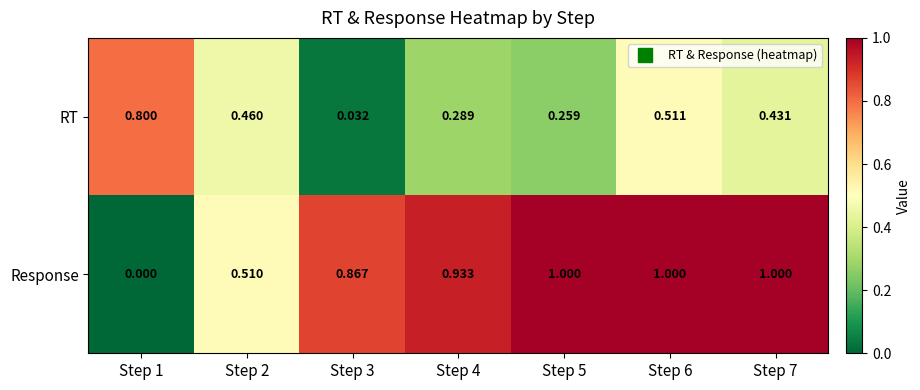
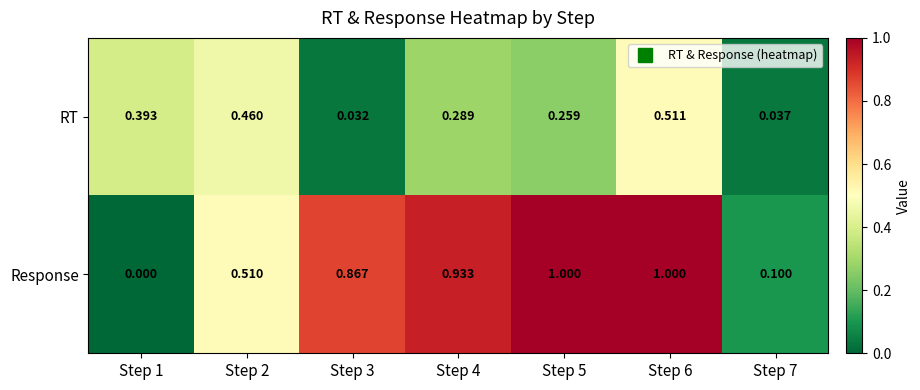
  {
    "RT": {
-     "Step 1": 0.800,
+     "Step 1": 0.393,
      "Step 2": 0.460,
      "Step 3": 0.032,
      "Step 4": 0.289,
      "Step 5": 0.259,
      "Step 6": 0.511,
-     "Step 7": 0.431
+     "Step 7": 0.037
    },
    "Response": {
      "Step 1": 0.000,
      "Step 2": 0.510,
      "Step 3": 0.867,
      "Step 4": 0.933,
      "Step 5": 1.000,
      "Step 6": 1.000,
-     "Step 7": 1.000
+     "Step 7": 0.100
    }
  }
